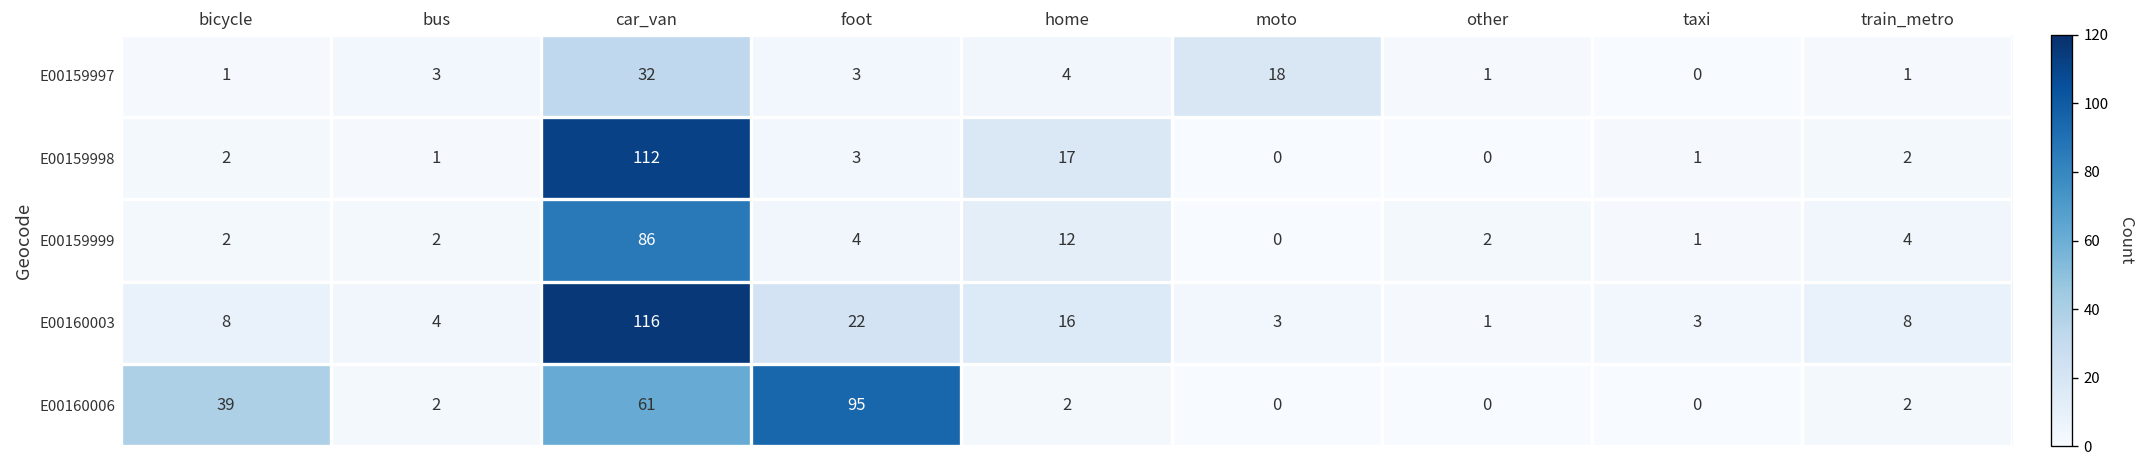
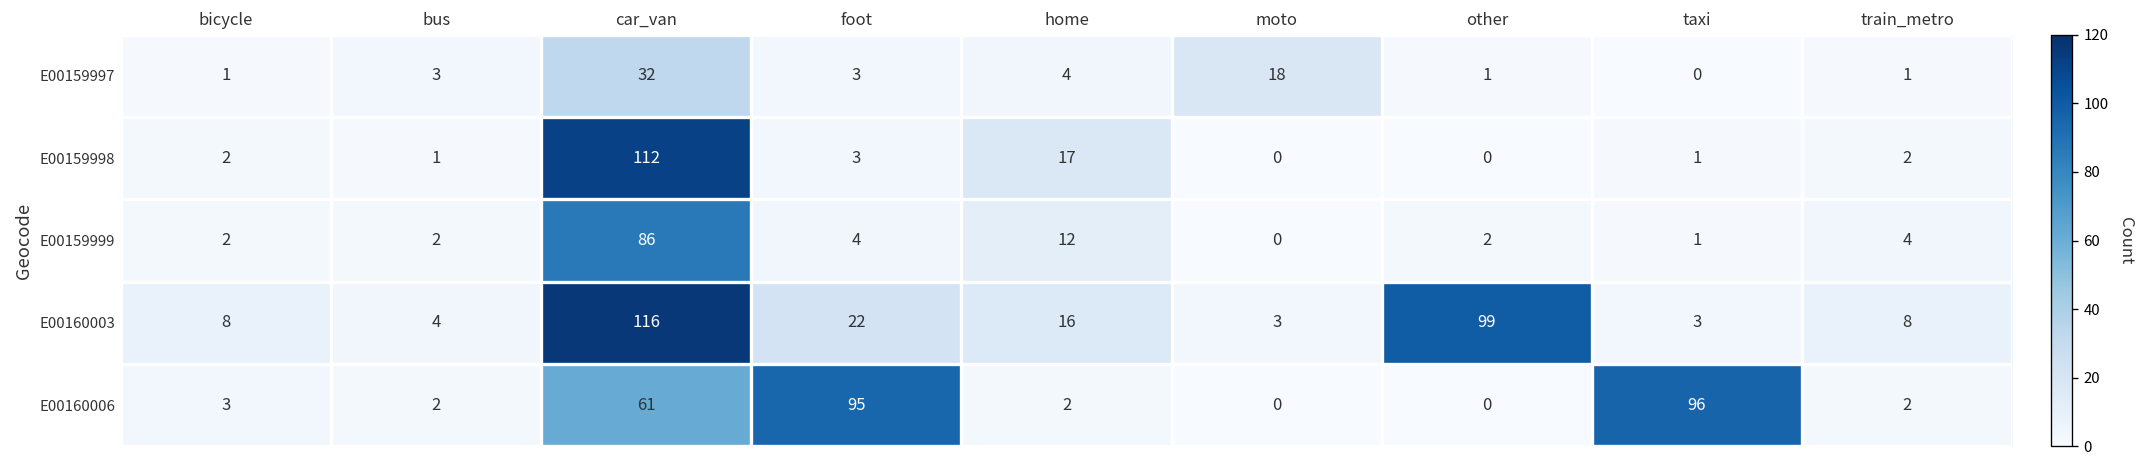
  {
    "E00159997": {
      "bicycle": 1,
      "bus": 3,
      "car_van": 32,
      "foot": 3,
      "home": 4,
      "moto": 18,
      "other": 1,
      "taxi": 0,
      "train_metro": 1
    },
    "E00159998": {
      "bicycle": 2,
      "bus": 1,
      "car_van": 112,
      "foot": 3,
      "home": 17,
      "moto": 0,
      "other": 0,
      "taxi": 1,
      "train_metro": 2
    },
    "E00159999": {
      "bicycle": 2,
      "bus": 2,
      "car_van": 86,
      "foot": 4,
      "home": 12,
      "moto": 0,
      "other": 2,
      "taxi": 1,
      "train_metro": 4
    },
    "E00160003": {
      "bicycle": 8,
      "bus": 4,
      "car_van": 116,
      "foot": 22,
      "home": 16,
      "moto": 3,
-     "other": 1,
+     "other": 99,
      "taxi": 3,
      "train_metro": 8
    },
    "E00160006": {
-     "bicycle": 39,
+     "bicycle": 3,
      "bus": 2,
      "car_van": 61,
      "foot": 95,
      "home": 2,
      "moto": 0,
      "other": 0,
-     "taxi": 0,
+     "taxi": 96,
      "train_metro": 2
    }
  }
